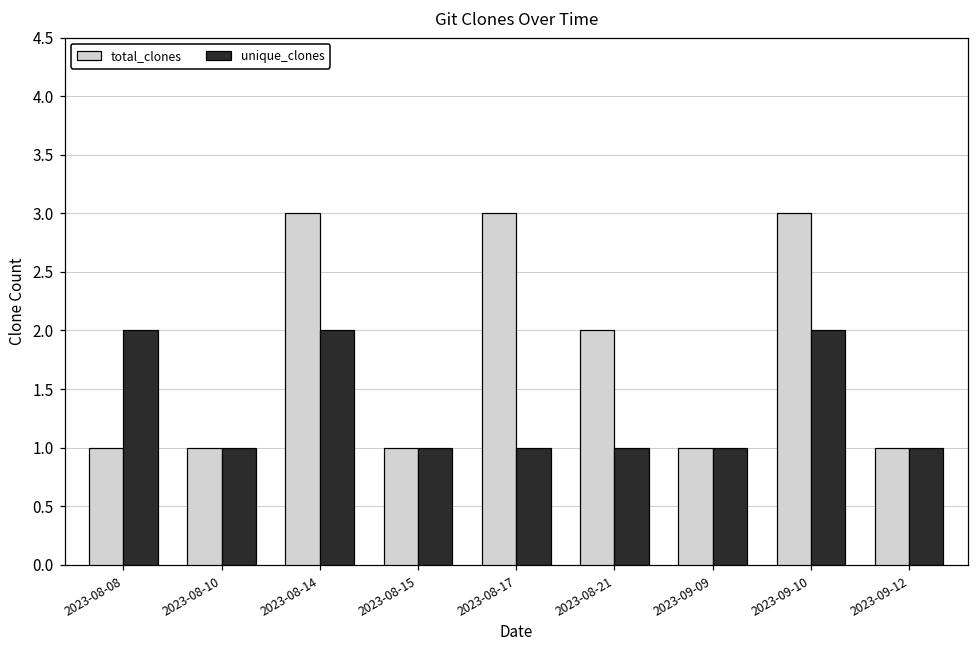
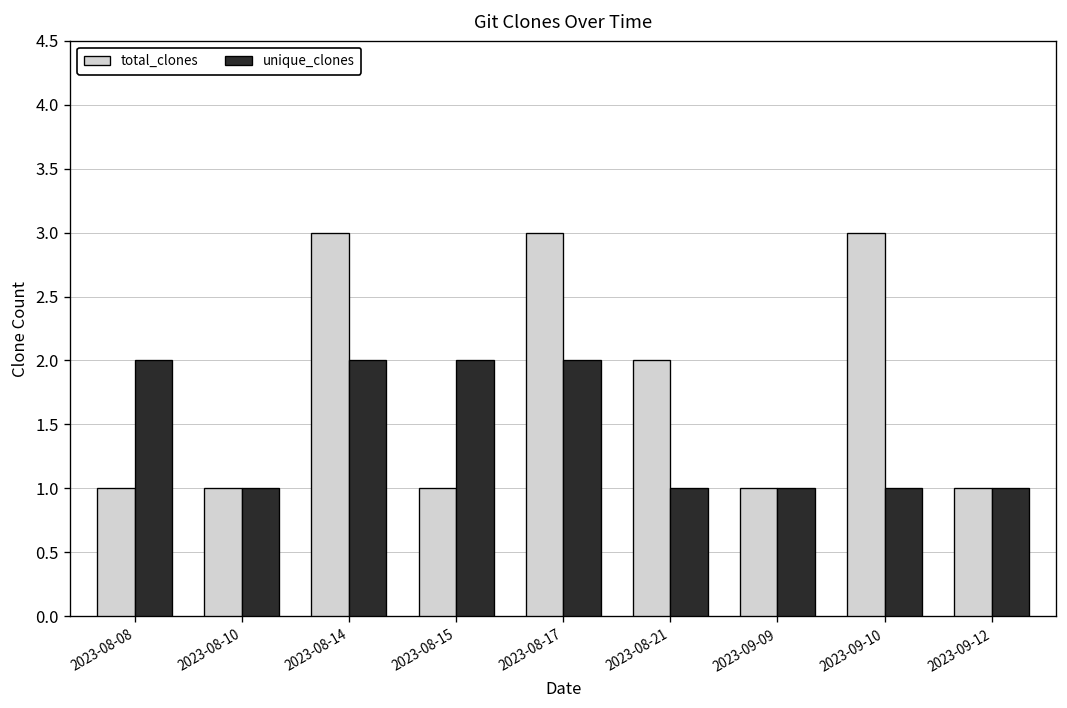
  {
    "total_clones": {
      "2023-08-08": 1,
      "2023-08-10": 1,
      "2023-08-14": 3,
      "2023-08-15": 1,
      "2023-08-17": 3,
      "2023-08-21": 2,
      "2023-09-09": 1,
      "2023-09-10": 3,
      "2023-09-12": 1
    },
    "unique_clones": {
      "2023-08-08": 2,
      "2023-08-10": 1,
      "2023-08-14": 2,
-     "2023-08-15": 1,
-     "2023-08-17": 1,
+     "2023-08-15": 2,
+     "2023-08-17": 2,
      "2023-08-21": 1,
      "2023-09-09": 1,
-     "2023-09-10": 2,
+     "2023-09-10": 1,
      "2023-09-12": 1
    }
  }
